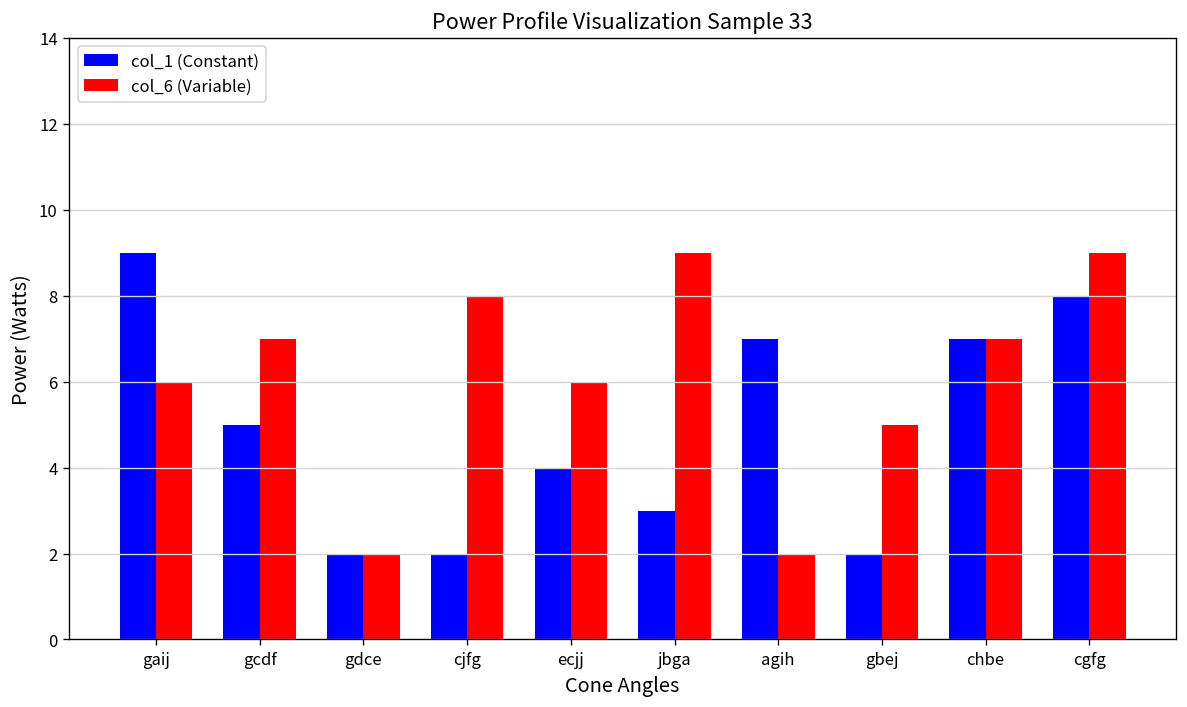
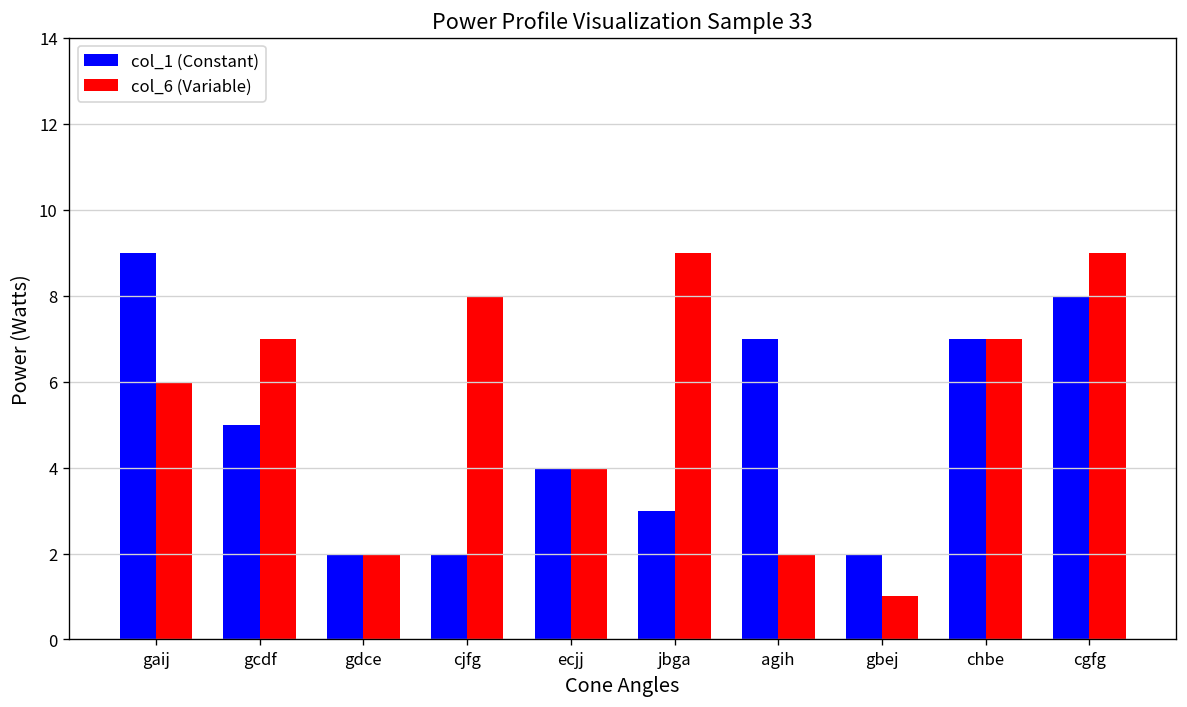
  {
    "col_1 (Constant)": {
      "gaij": 9,
      "gcdf": 5,
      "gdce": 2,
      "cjfg": 2,
      "ecjj": 4,
      "jbga": 3,
      "agih": 7,
      "gbej": 2,
      "chbe": 7,
      "cgfg": 8
    },
    "col_6 (Variable)": {
      "gaij": 6,
      "gcdf": 7,
      "gdce": 2,
      "cjfg": 8,
-     "ecjj": 6,
+     "ecjj": 4,
      "jbga": 9,
      "agih": 2,
-     "gbej": 5,
+     "gbej": 1,
      "chbe": 7,
      "cgfg": 9
    }
  }
